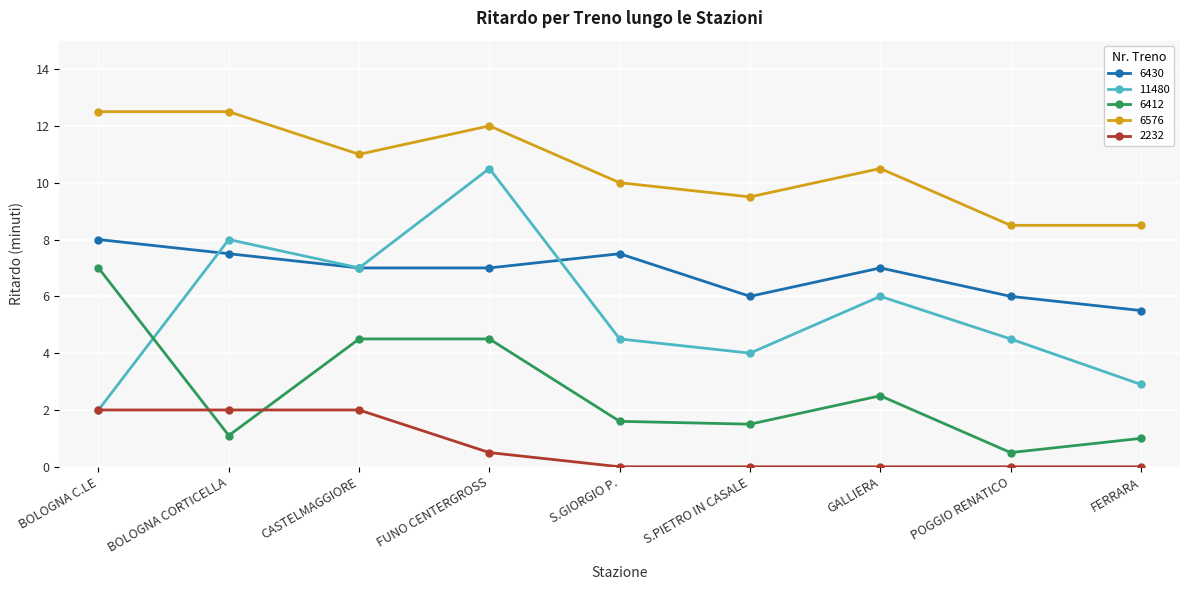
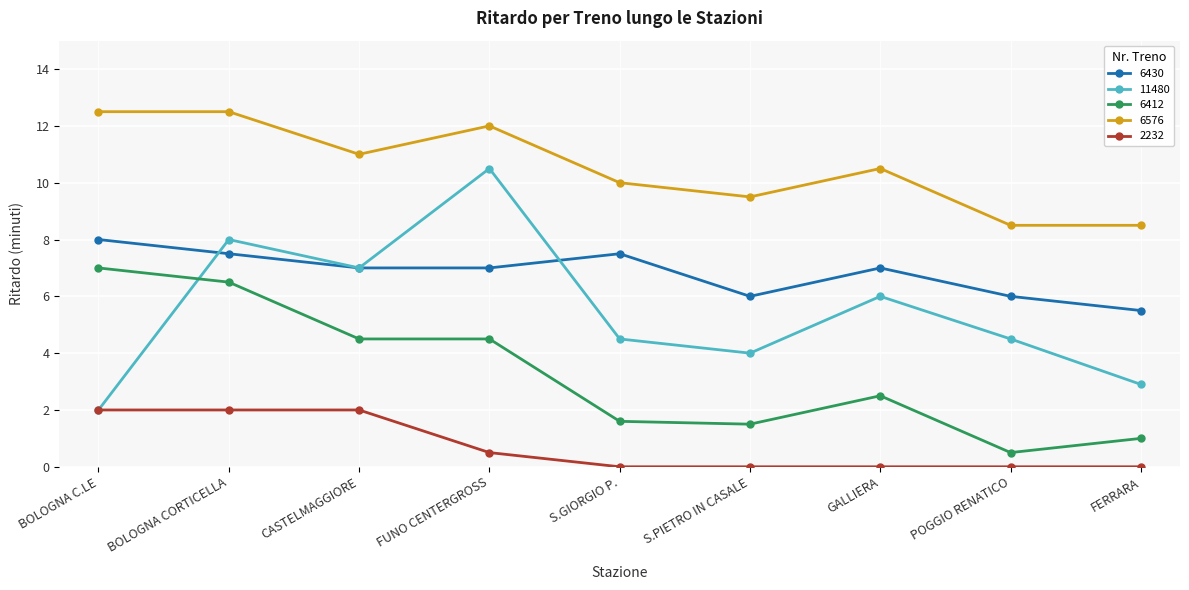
  {
    "6430": {
      "BOLOGNA C.LE": 8.0,
      "BOLOGNA CORTICELLA": 7.5,
      "FUNO CENTERGROSS": 7.0,
      "S.GIORGIO P.": 7.5,
      "S.PIETRO IN CASALE": 6.0,
      "GALLIERA": 7.0,
      "POGGIO RENATICO": 6.0,
      "FERRARA": 5.5
    },
    "11480": {
      "BOLOGNA CORTICELLA": 8.0,
      "FUNO CENTERGROSS": 10.5,
      "S.GIORGIO P.": 4.5,
      "S.PIETRO IN CASALE": 4.0,
      "GALLIERA": 6.0,
      "POGGIO RENATICO": 4.5,
      "FERRARA": 2.9
    },
    "6412": {
      "BOLOGNA C.LE": 7.0,
-     "BOLOGNA CORTICELLA": 1.1,
+     "BOLOGNA CORTICELLA": 6.5,
      "CASTELMAGGIORE": 4.5,
      "FUNO CENTERGROSS": 4.5,
      "S.GIORGIO P.": 1.6,
      "S.PIETRO IN CASALE": 1.5,
      "GALLIERA": 2.5,
      "POGGIO RENATICO": 0.5,
      "FERRARA": 1.0
    },
    "6576": {
      "BOLOGNA C.LE": 12.5,
      "BOLOGNA CORTICELLA": 12.5,
      "CASTELMAGGIORE": 11.0,
      "FUNO CENTERGROSS": 12.0,
      "S.GIORGIO P.": 10.0,
      "S.PIETRO IN CASALE": 9.5,
      "GALLIERA": 10.5,
      "POGGIO RENATICO": 8.5,
      "FERRARA": 8.5
    },
    "2232": {
      "BOLOGNA CORTICELLA": 2.0,
      "CASTELMAGGIORE": 2.0,
      "FUNO CENTERGROSS": 0.5,
      "S.GIORGIO P.": 0.0,
      "S.PIETRO IN CASALE": 0.0,
      "GALLIERA": 0.0,
      "POGGIO RENATICO": 0.0,
      "FERRARA": 0.0
    }
  }
